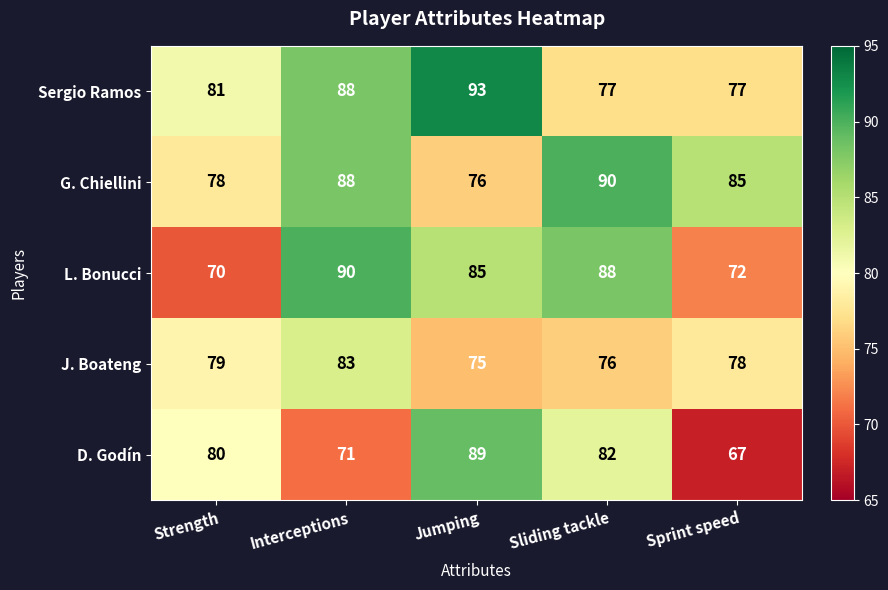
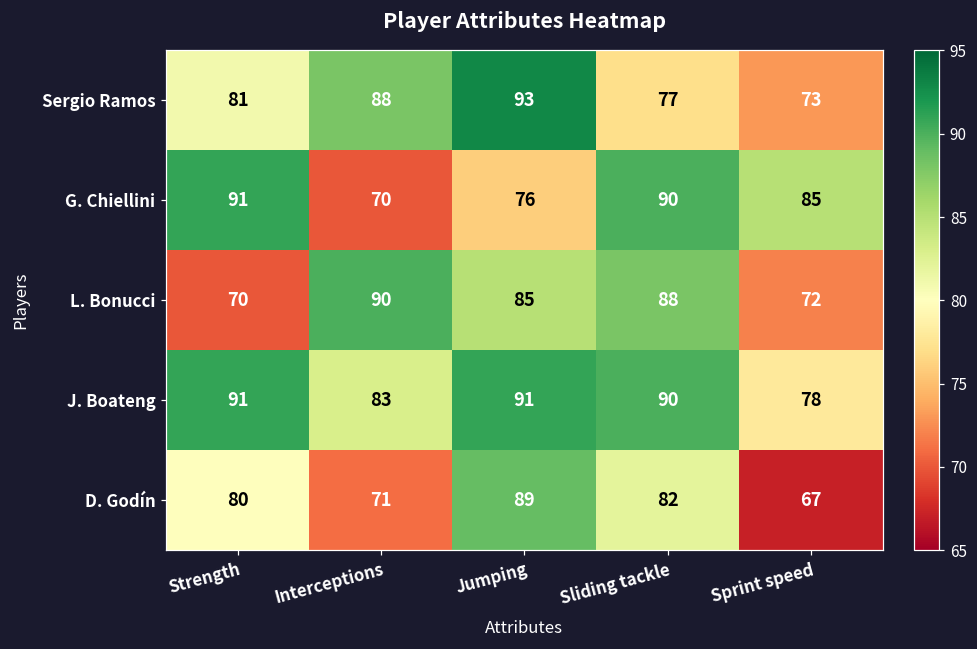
  {
    "Sergio Ramos": {
      "Strength": 81,
      "Interceptions": 88,
      "Jumping": 93,
      "Sliding tackle": 77,
-     "Sprint speed": 77
+     "Sprint speed": 73
    },
    "G. Chiellini": {
-     "Strength": 78,
-     "Interceptions": 88,
+     "Strength": 91,
+     "Interceptions": 70,
      "Jumping": 76,
      "Sliding tackle": 90,
      "Sprint speed": 85
    },
    "L. Bonucci": {
      "Strength": 70,
      "Interceptions": 90,
      "Jumping": 85,
      "Sliding tackle": 88,
      "Sprint speed": 72
    },
    "J. Boateng": {
-     "Strength": 79,
+     "Strength": 91,
      "Interceptions": 83,
-     "Jumping": 75,
-     "Sliding tackle": 76,
+     "Jumping": 91,
+     "Sliding tackle": 90,
      "Sprint speed": 78
    },
    "D. Godín": {
      "Strength": 80,
      "Interceptions": 71,
      "Jumping": 89,
      "Sliding tackle": 82,
      "Sprint speed": 67
    }
  }
